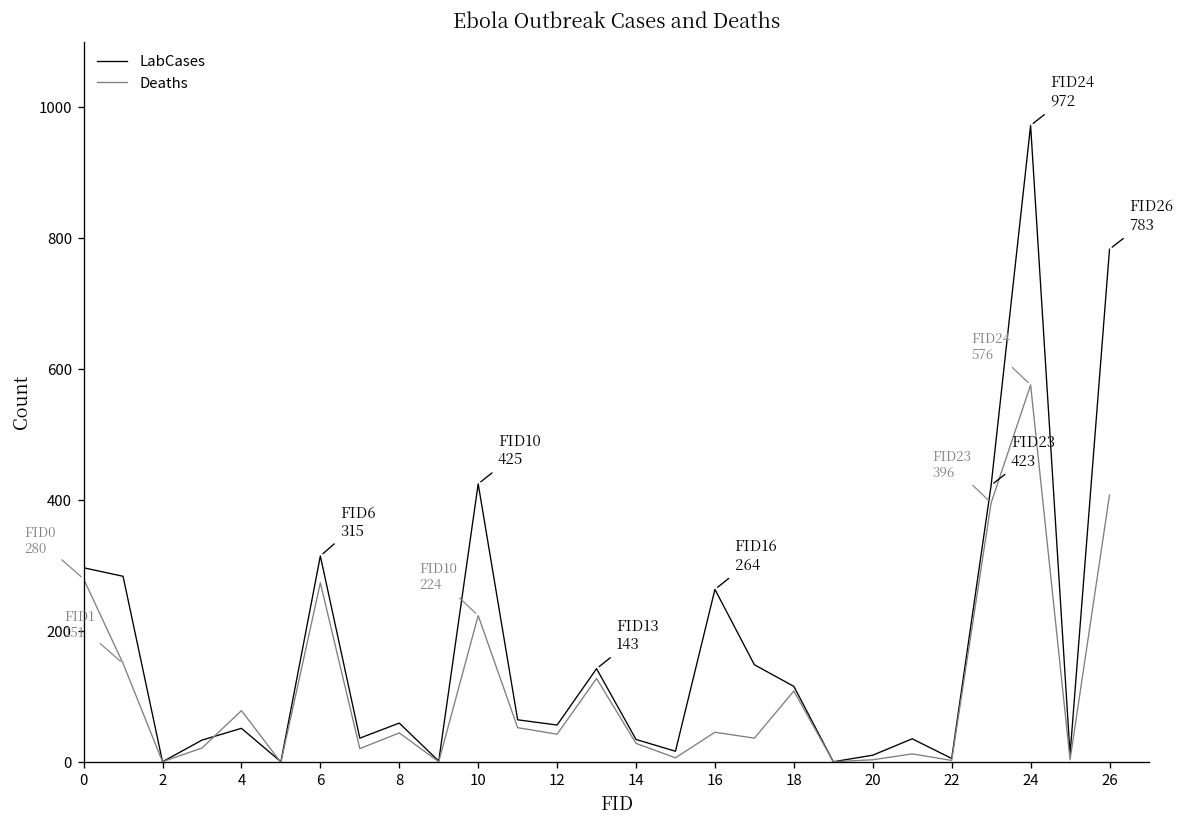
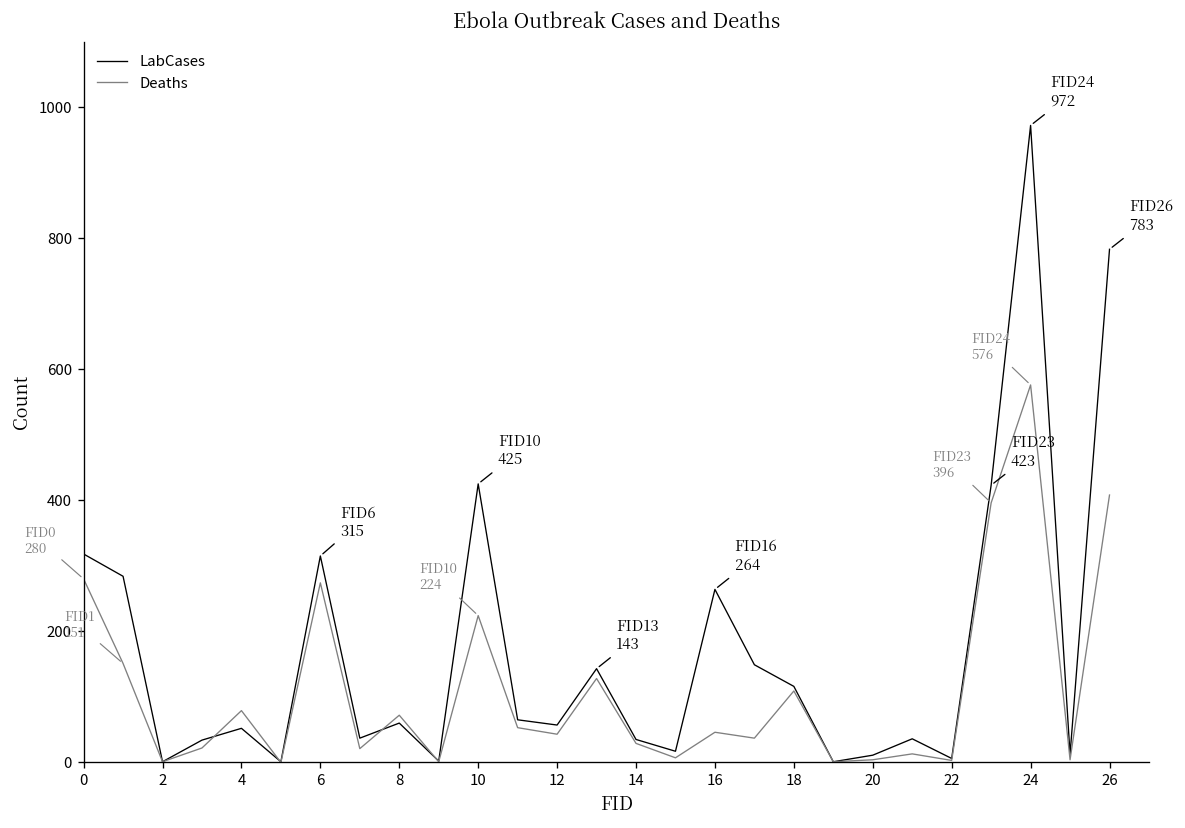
  {
    "LabCases": {
-     "0": 300,
+     "0": 320,
      "4": 50,
      "8": 60,
      "12": 60,
      "14": 40,
      "18": 120,
      "20": 10
    },
    "Deaths": {
      "4": 80,
      "6": 270,
-     "8": 50,
+     "8": 70,
      "12": 40,
      "14": 30,
      "16": 50,
      "18": 110,
      "20": 0,
      "26": 410
    }
  }
